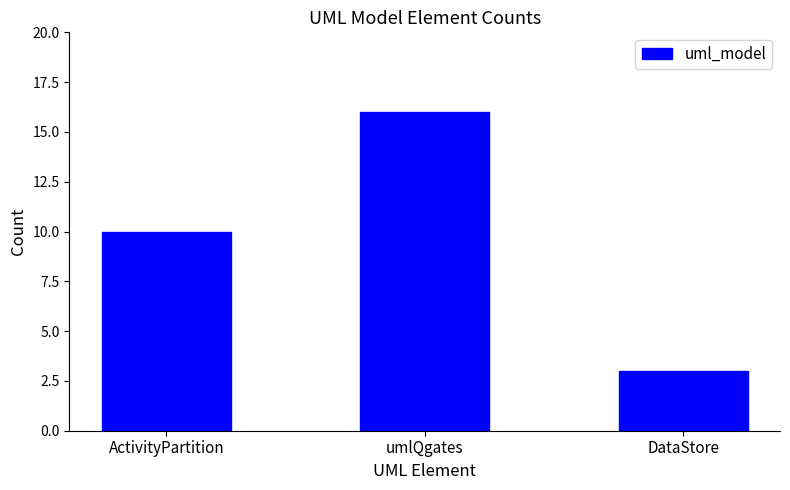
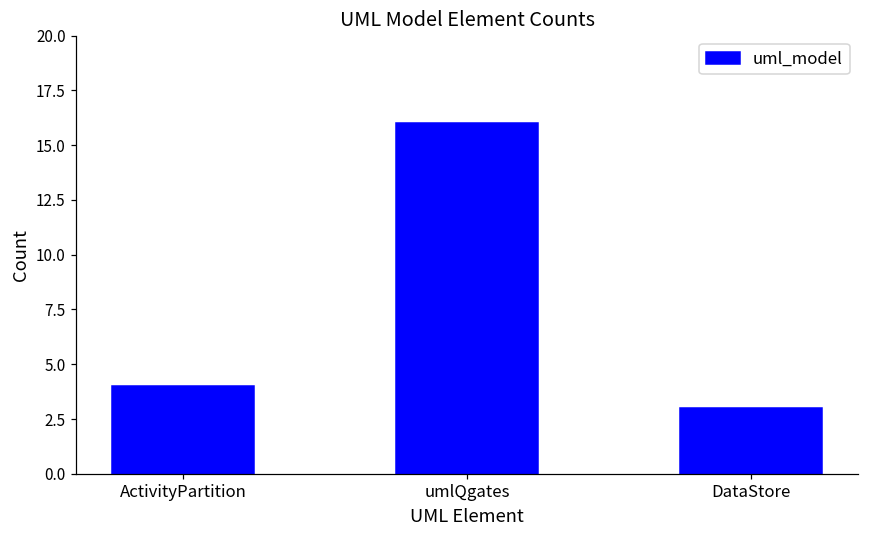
  {
-   "ActivityPartition": 10,
+   "ActivityPartition": 4,
    "umlQgates": 16,
    "DataStore": 3
  }
